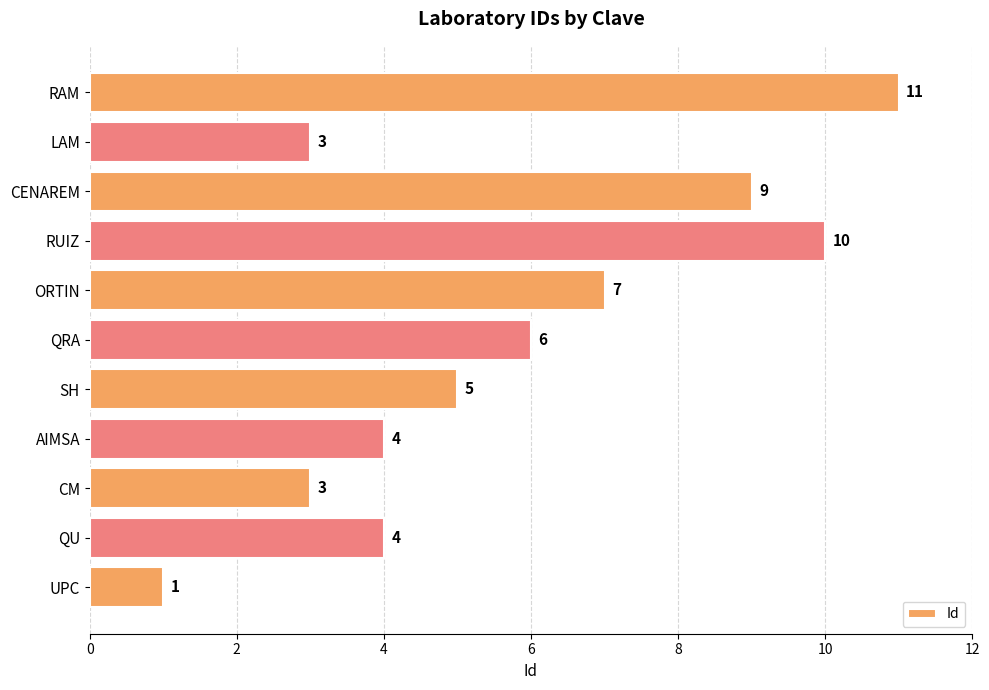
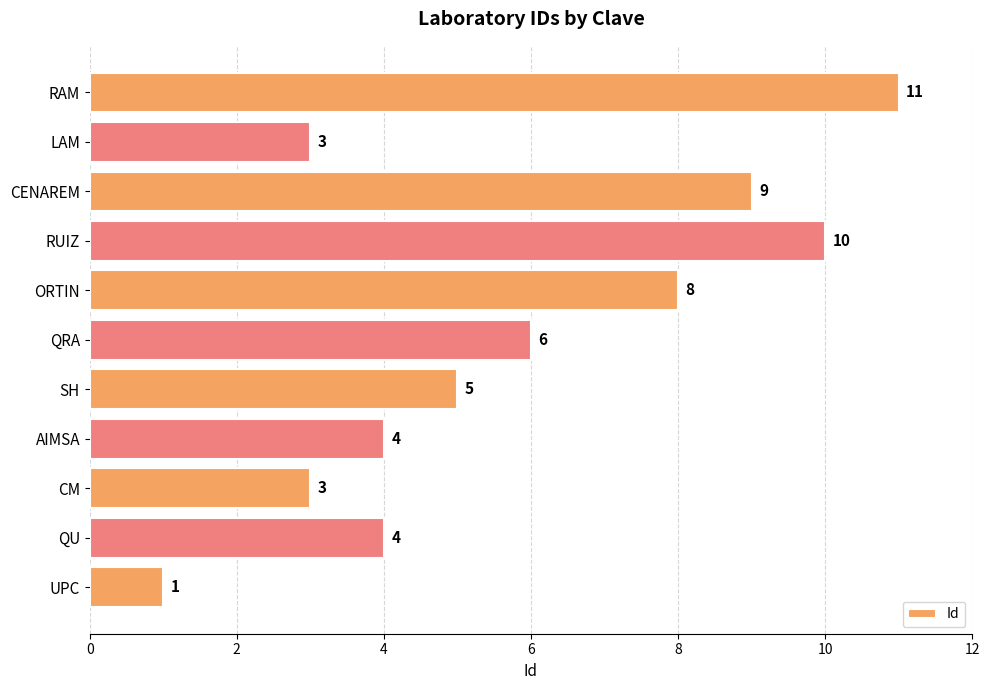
  {
    "RAM": 11,
    "LAM": 3,
    "CENAREM": 9,
    "RUIZ": 10,
-   "ORTIN": 7,
+   "ORTIN": 8,
    "QRA": 6,
    "SH": 5,
    "AIMSA": 4,
    "CM": 3,
    "QU": 4,
    "UPC": 1
  }
